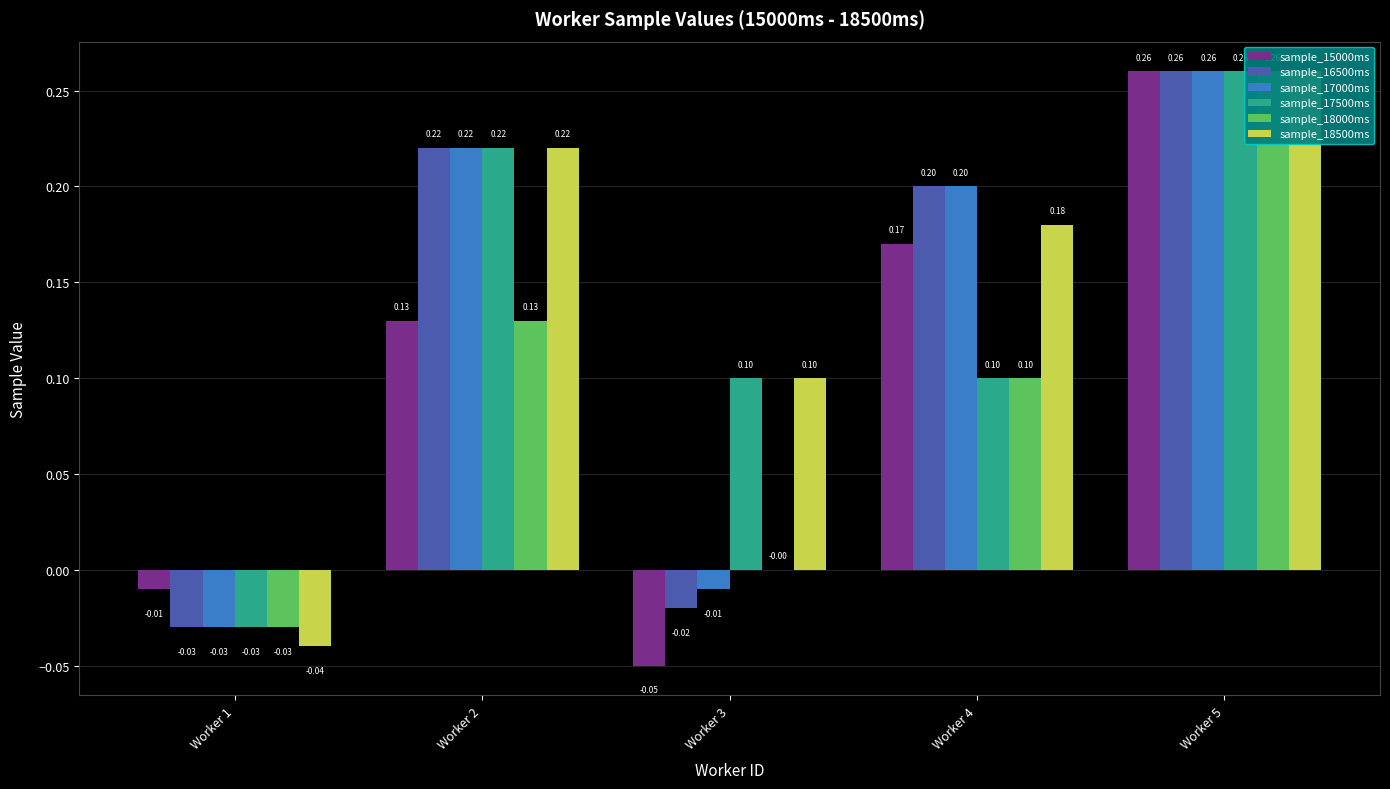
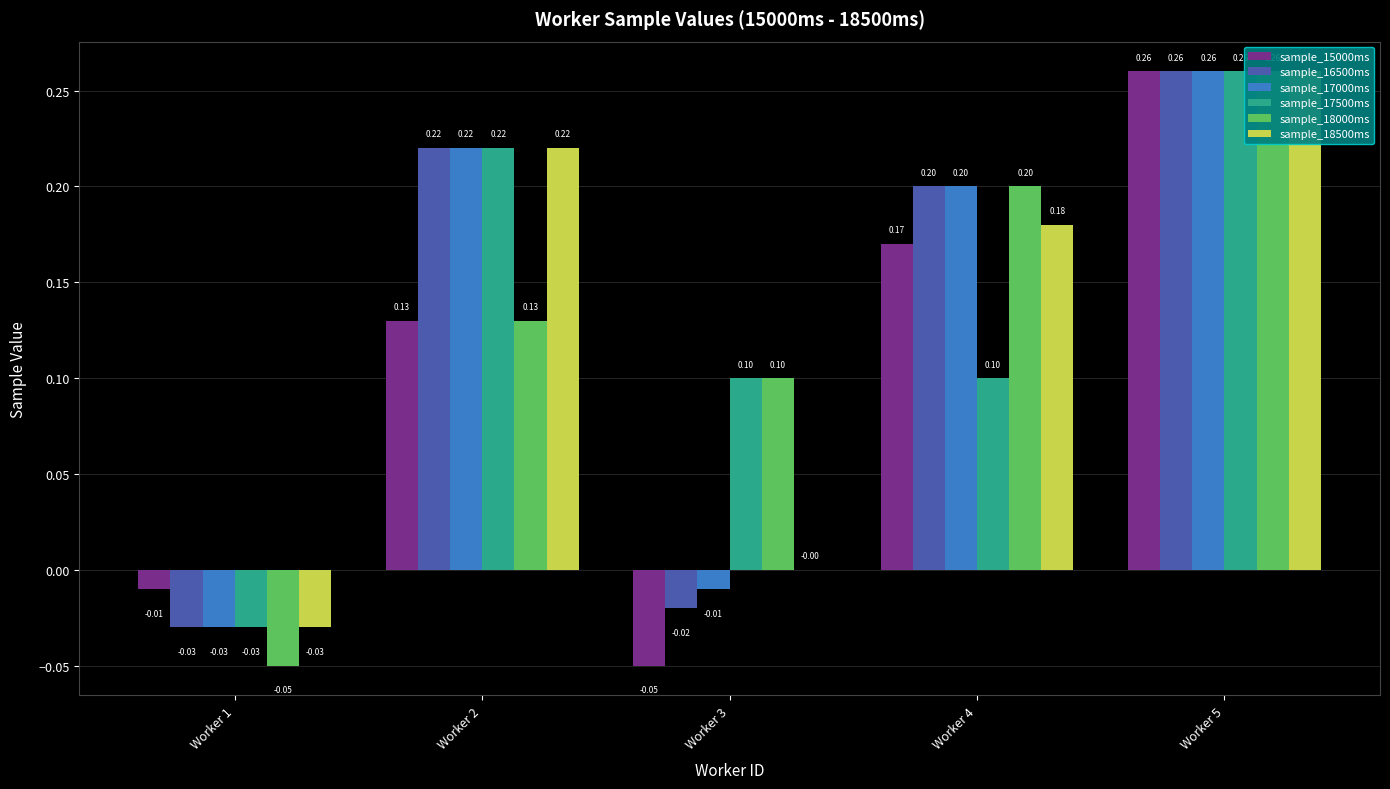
  {
    "sample_15000ms": {
      "Worker 1": -0.01,
      "Worker 2": 0.13,
      "Worker 3": -0.05,
      "Worker 4": 0.17,
      "Worker 5": 0.26
    },
    "sample_17500ms": {
      "Worker 1": -0.03,
      "Worker 2": 0.22,
      "Worker 3": 0.10,
      "Worker 4": 0.10
    },
    "sample_18000ms": {
-     "Worker 1": -0.03,
+     "Worker 1": -0.05,
      "Worker 2": 0.13,
-     "Worker 3": -0.00,
-     "Worker 4": 0.10
+     "Worker 3": 0.10,
+     "Worker 4": 0.20
    },
    "sample_18500ms": {
-     "Worker 1": -0.04,
+     "Worker 1": -0.03,
      "Worker 2": 0.22,
-     "Worker 3": 0.10,
+     "Worker 3": -0.00,
      "Worker 4": 0.18
    }
  }
